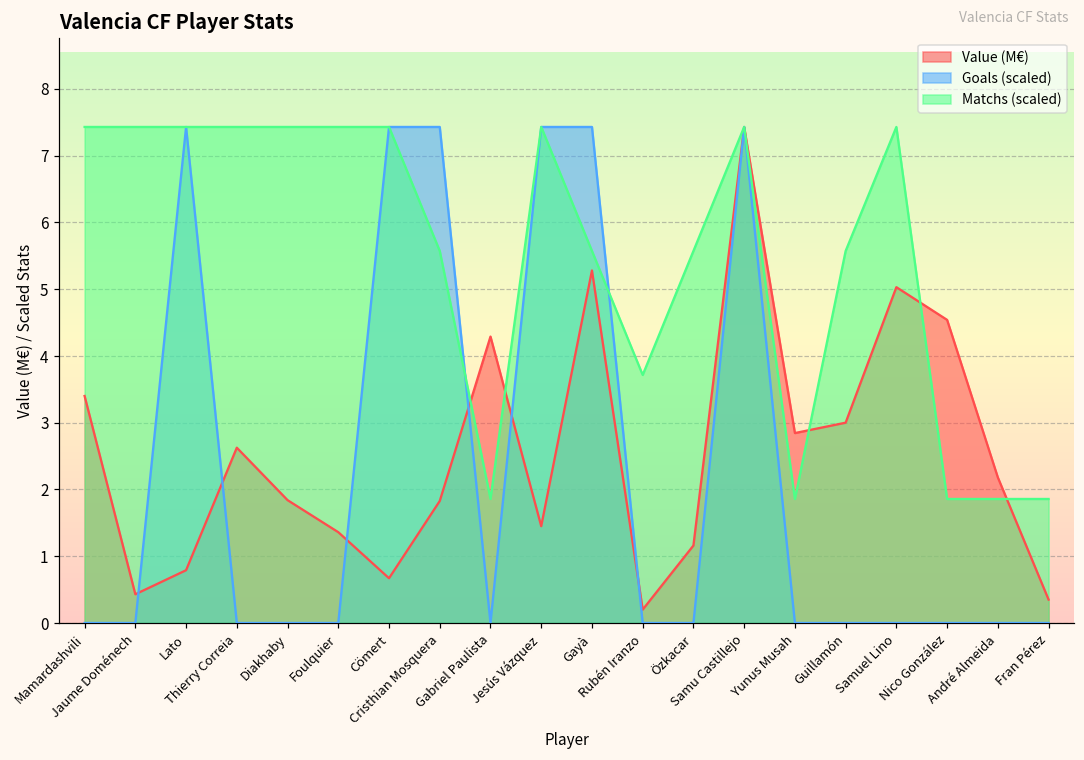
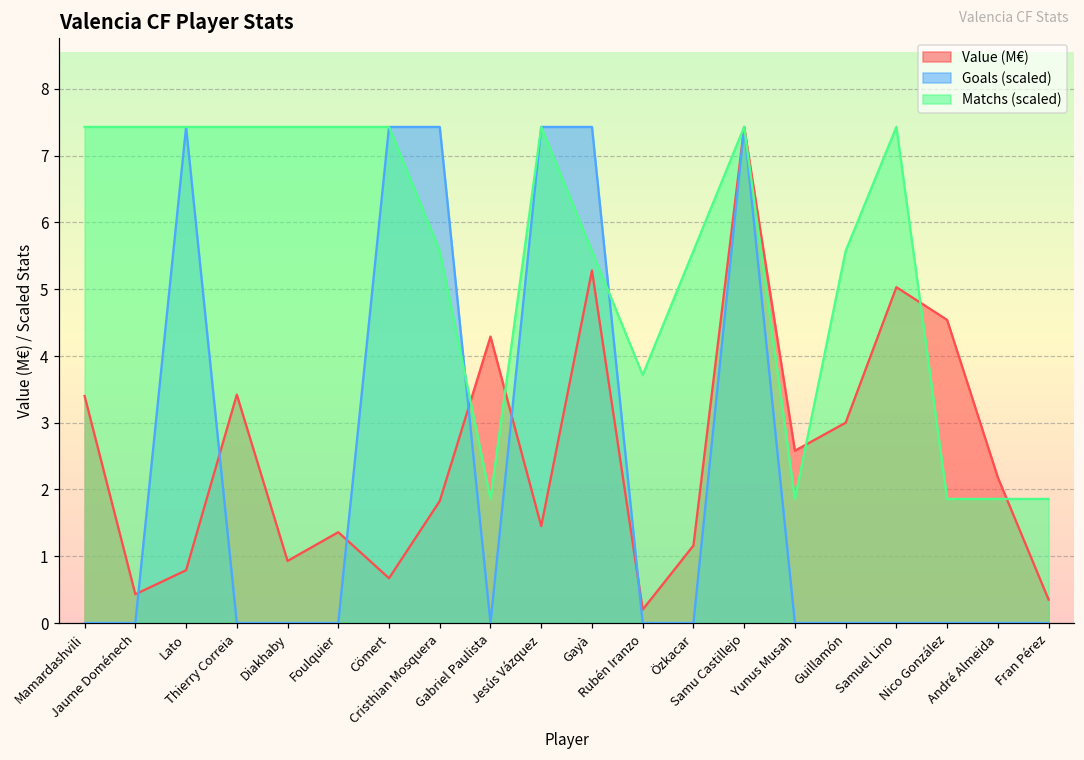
  {
    "Value (M€)": {
      "Mamardashvili": 3.4,
      "Jaume Doménech": 0.4,
      "Lato": 0.8,
-     "Thierry Correia": 2.6,
-     "Diakhaby": 1.8,
+     "Thierry Correia": 3.4,
+     "Diakhaby": 0.9,
      "Foulquier": 1.4,
      "Cömert": 0.7,
      "Cristhian Mosquera": 1.8,
      "Gabriel Paulista": 4.3,
      "Jesús Vázquez": 1.5,
      "Gayà": 5.3,
      "Rubén Iranzo": 0.2,
      "Özkacar": 1.2,
-     "Yunus Musah": 2.8,
+     "Yunus Musah": 2.6,
      "Guillamón": 3.0,
      "Samuel Lino": 5.0,
      "Nico González": 4.5,
      "André Almeida": 2.2,
      "Fran Pérez": 0.4
    },
    "Goals (scaled)": {
      "Mamardashvili": 0.0,
      "Jaume Doménech": 0.0,
      "Thierry Correia": 0.0,
      "Diakhaby": 0.0,
      "Foulquier": 0.0,
      "Cristhian Mosquera": 7.4,
      "Gabriel Paulista": 0.0,
      "Gayà": 7.4,
      "Rubén Iranzo": 0.0,
      "Özkacar": 0.0,
      "Yunus Musah": 0.0,
      "Guillamón": 0.0,
      "Samuel Lino": 0.0,
      "Nico González": 0.0,
      "André Almeida": 0.0,
      "Fran Pérez": 0.0
    },
    "Matchs (scaled)": {
      "Mamardashvili": 7.4,
      "Jaume Doménech": 7.4,
      "Thierry Correia": 7.4,
      "Diakhaby": 7.4,
      "Foulquier": 7.4,
      "Cristhian Mosquera": 5.6,
      "Gabriel Paulista": 1.9,
      "Gayà": 5.6,
      "Rubén Iranzo": 3.7,
      "Özkacar": 5.6,
      "Yunus Musah": 1.9,
      "Guillamón": 5.6,
      "Samuel Lino": 7.4,
      "Nico González": 1.9,
      "André Almeida": 1.9,
      "Fran Pérez": 1.9
    }
  }
